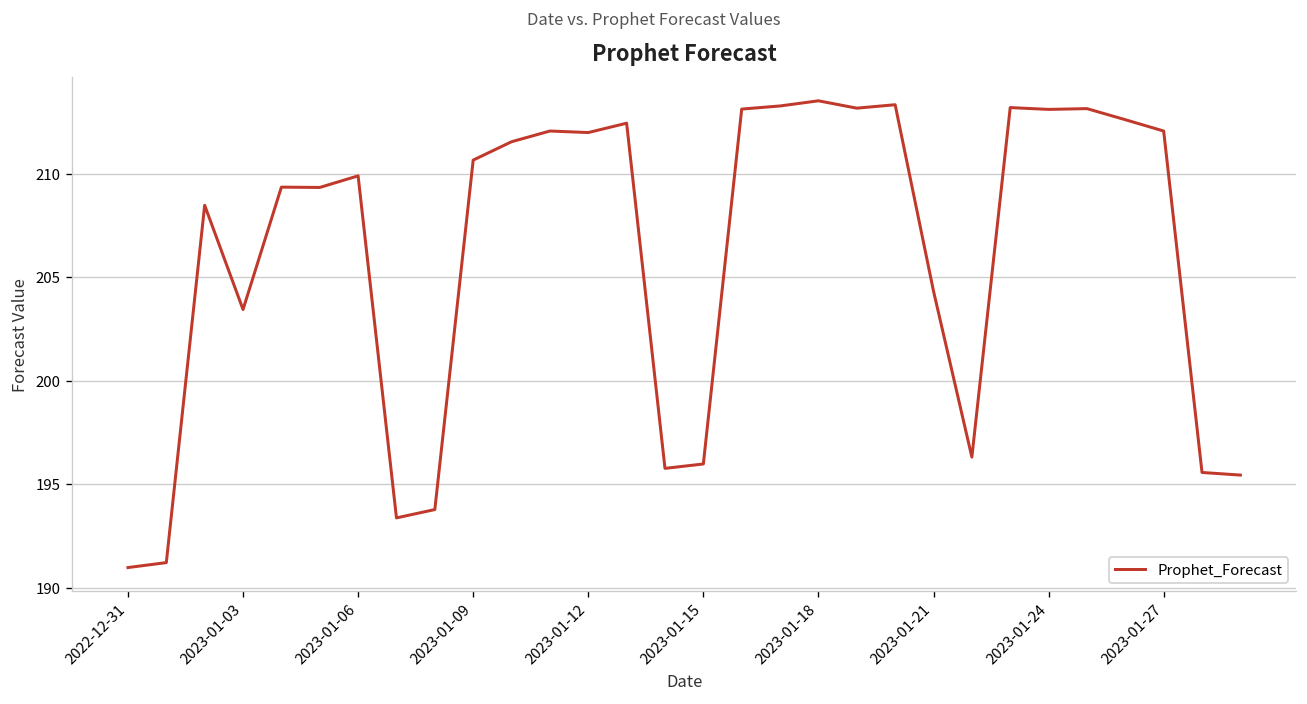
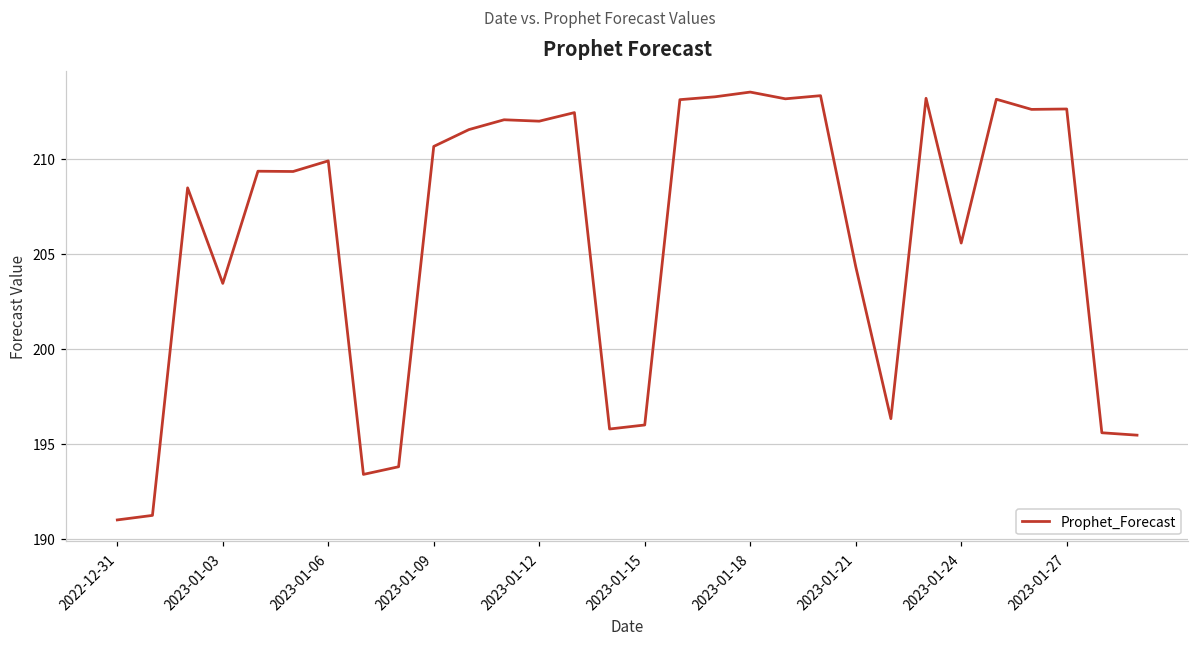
  {
    "2022-12-31": 191.0,
    "2023-01-03": 203.4,
    "2023-01-06": 209.9,
    "2023-01-09": 210.7,
    "2023-01-12": 212.0,
    "2023-01-15": 196.0,
    "2023-01-18": 213.5,
    "2023-01-21": 204.3,
-   "2023-01-24": 213.1,
-   "2023-01-27": 212.1
+   "2023-01-24": 205.6,
+   "2023-01-27": 212.6
  }
